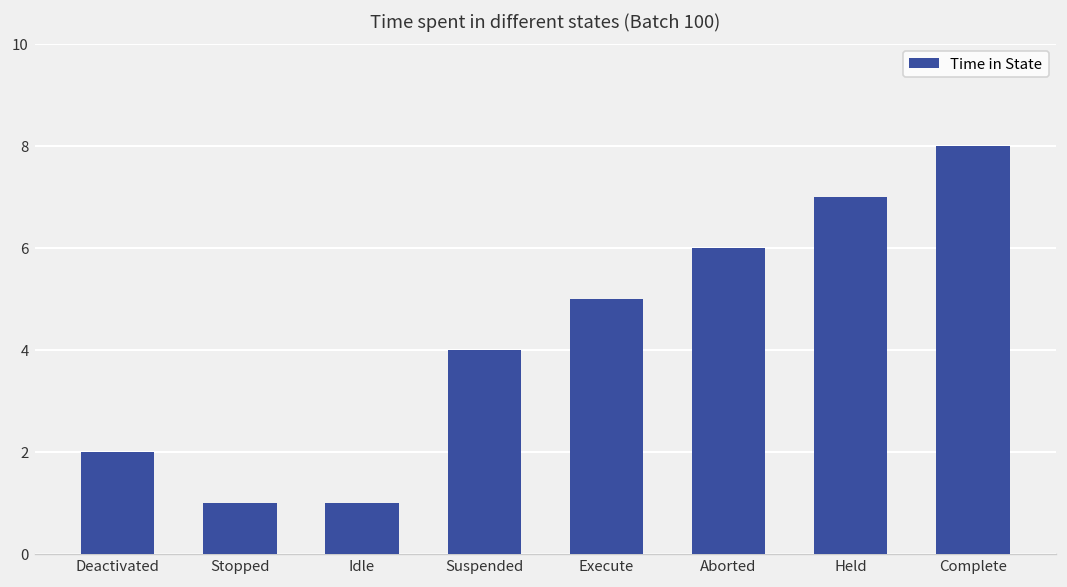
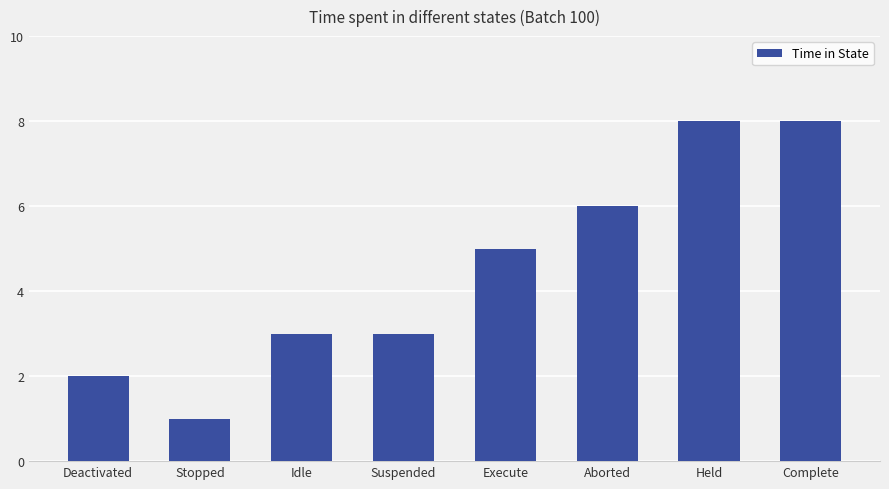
  {
    "Deactivated": 2,
    "Stopped": 1,
-   "Idle": 1,
-   "Suspended": 4,
+   "Idle": 3,
+   "Suspended": 3,
    "Execute": 5,
    "Aborted": 6,
-   "Held": 7,
+   "Held": 8,
    "Complete": 8
  }
